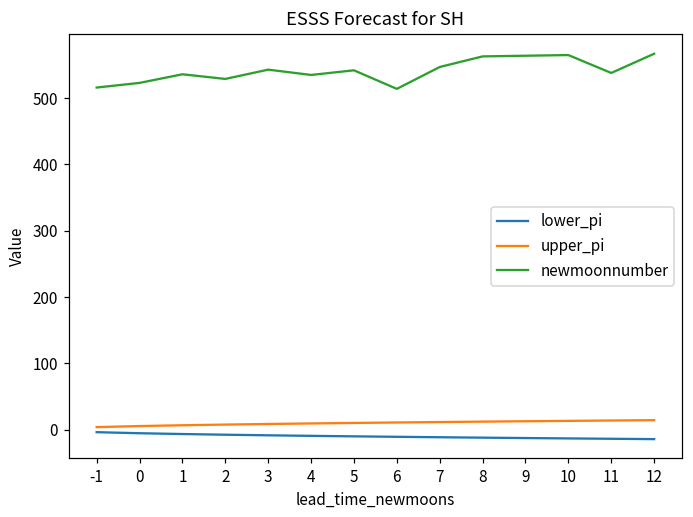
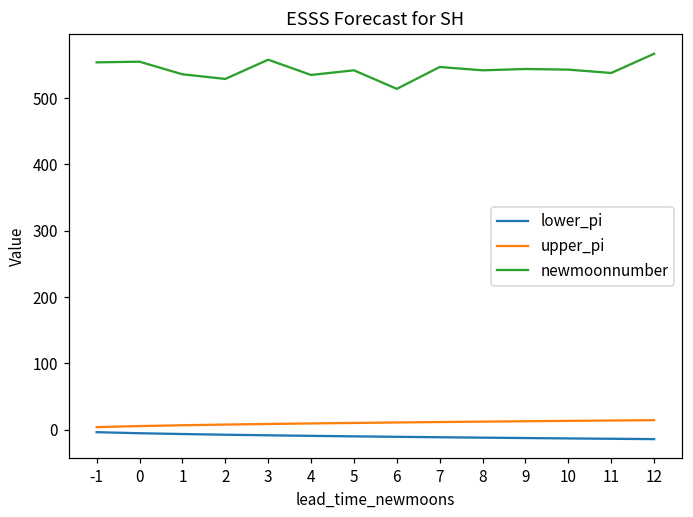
  {
    "lower_pi": {
      "-1": 0,
      "0": -10,
      "1": -10,
      "2": -10,
      "3": -10,
      "4": -10,
      "5": -10,
      "6": -10,
      "7": -10,
      "8": -10,
      "9": -10,
      "10": -10,
      "11": -10,
      "12": -10
    },
    "upper_pi": {
      "-1": 0,
      "0": 10,
      "1": 10,
      "2": 10,
      "3": 10,
      "4": 10,
      "5": 10,
      "6": 10,
      "7": 10,
      "8": 10,
      "9": 10,
      "10": 10,
      "11": 10,
      "12": 10
    },
    "newmoonnumber": {
-     "-1": 520,
-     "0": 520,
+     "-1": 550,
+     "0": 560,
      "1": 540,
      "2": 530,
-     "3": 540,
+     "3": 560,
      "4": 540,
      "5": 540,
      "6": 510,
      "7": 550,
-     "8": 560,
-     "9": 560,
-     "10": 570,
+     "8": 540,
+     "9": 540,
+     "10": 540,
      "11": 540,
      "12": 570
    }
  }
